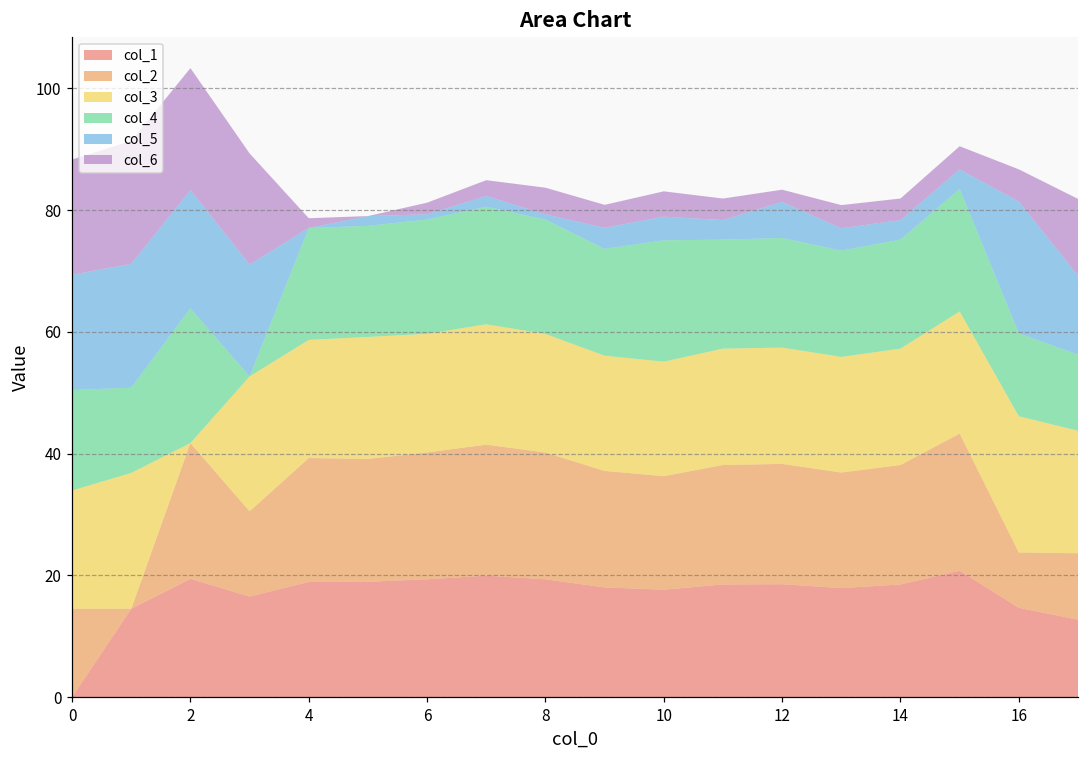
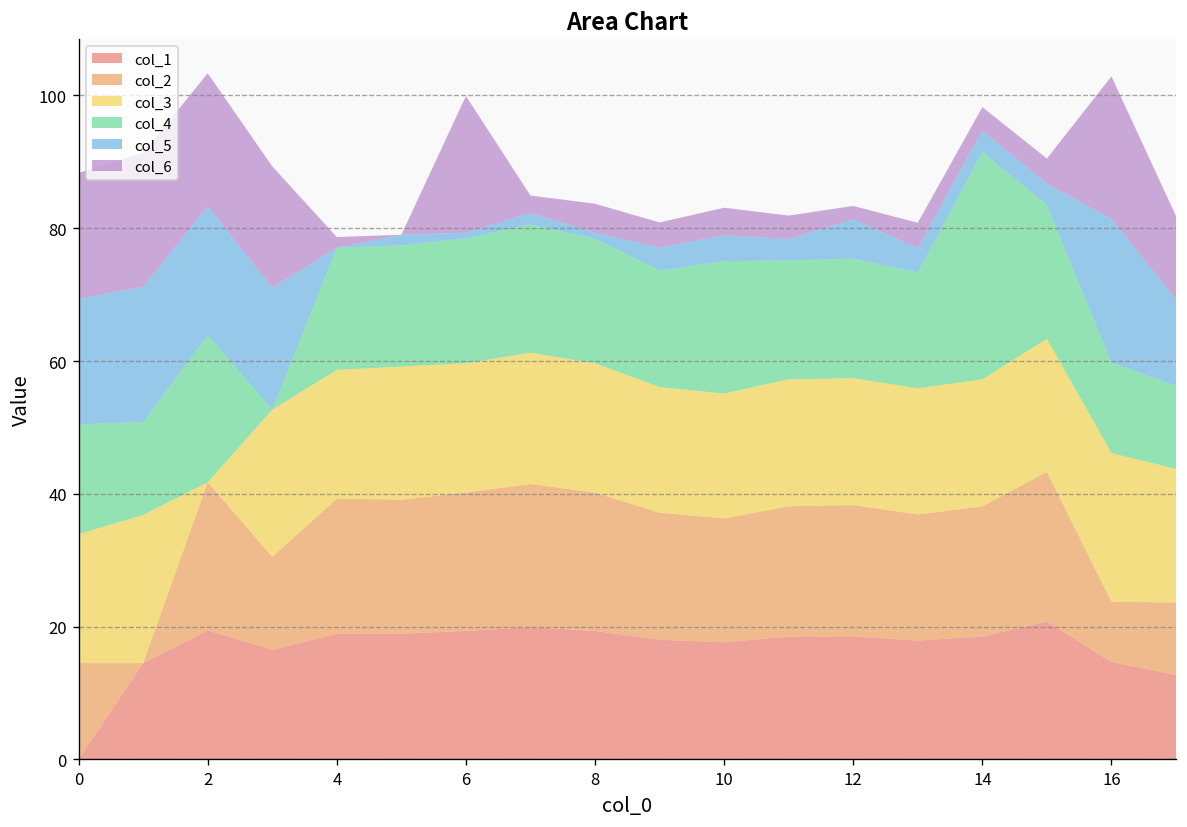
  {
    "col_4": {
      "0": 17,
      "2": 22,
      "6": 19,
      "8": 19,
      "10": 20,
      "12": 18,
-     "14": 18,
+     "14": 34,
      "16": 14
    },
    "col_5": {
      "0": 19,
      "2": 19,
      "6": 1,
      "8": 1,
      "10": 4,
      "12": 6,
      "14": 3,
      "16": 22
    },
    "col_6": {
      "0": 19,
      "2": 20,
      "4": 2,
-     "6": 2,
+     "6": 21,
      "8": 4,
      "10": 4,
      "12": 2,
      "14": 4,
-     "16": 5
+     "16": 21
    }
  }
